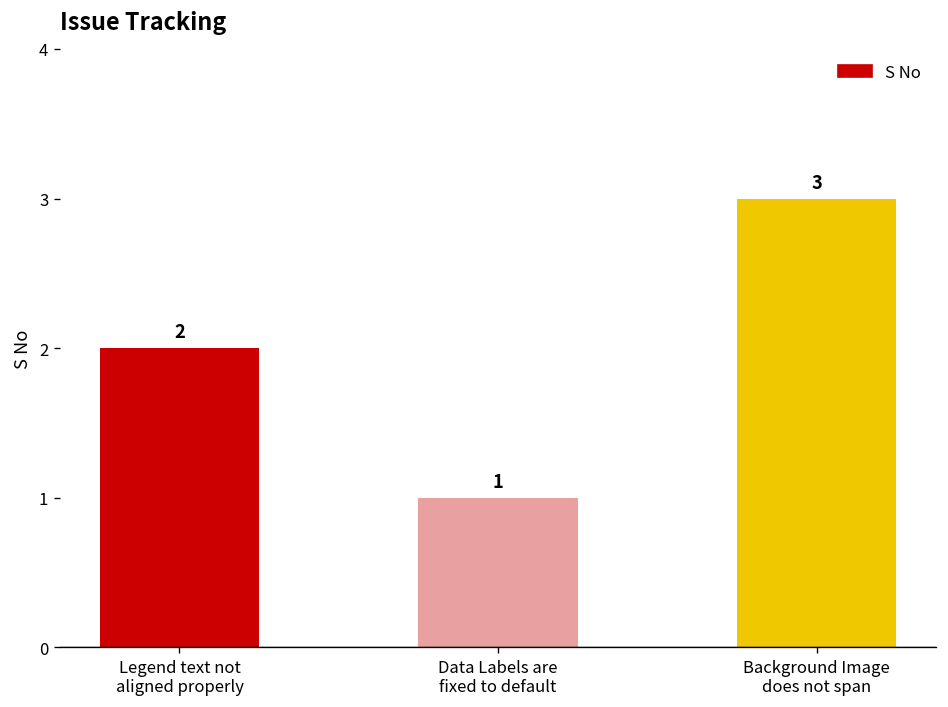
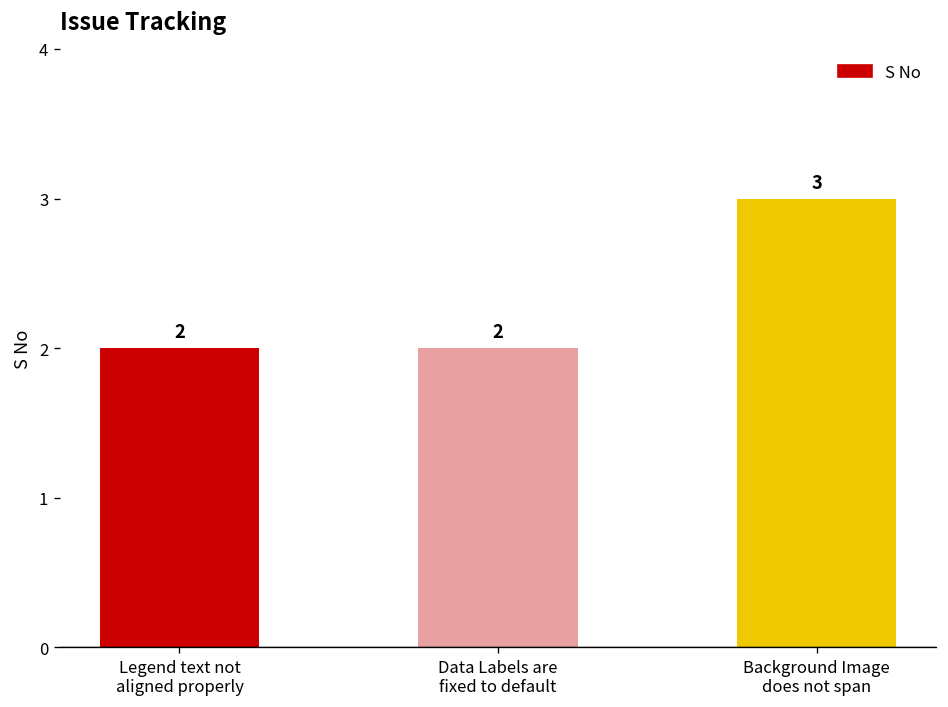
  {
    "Legend text not aligned properly": 2,
-   "Data Labels are fixed to default": 1,
+   "Data Labels are fixed to default": 2,
    "Background Image does not span": 3
  }
